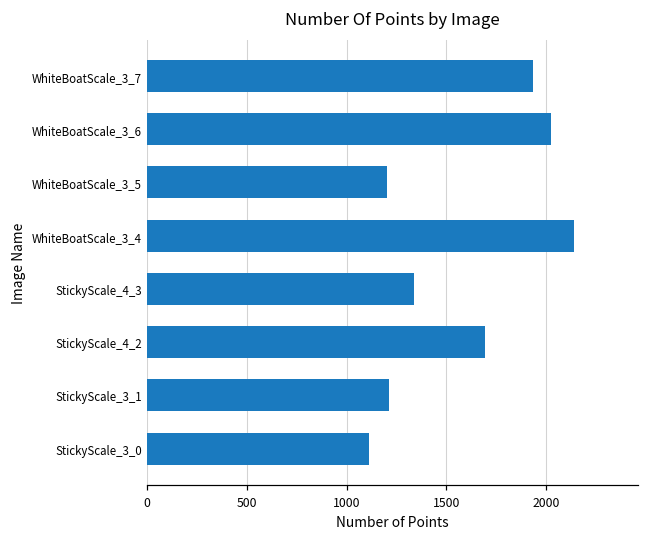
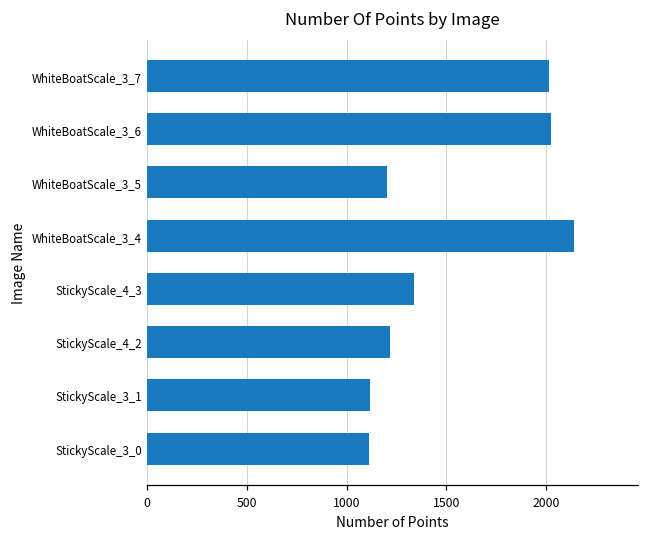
  {
-   "WhiteBoatScale_3_7": 1940,
+   "WhiteBoatScale_3_7": 2020,
    "WhiteBoatScale_3_6": 2030,
    "WhiteBoatScale_3_5": 1200,
    "WhiteBoatScale_3_4": 2140,
    "StickyScale_4_3": 1340,
-   "StickyScale_4_2": 1690,
-   "StickyScale_3_1": 1210,
+   "StickyScale_4_2": 1220,
+   "StickyScale_3_1": 1120,
    "StickyScale_3_0": 1110
  }
